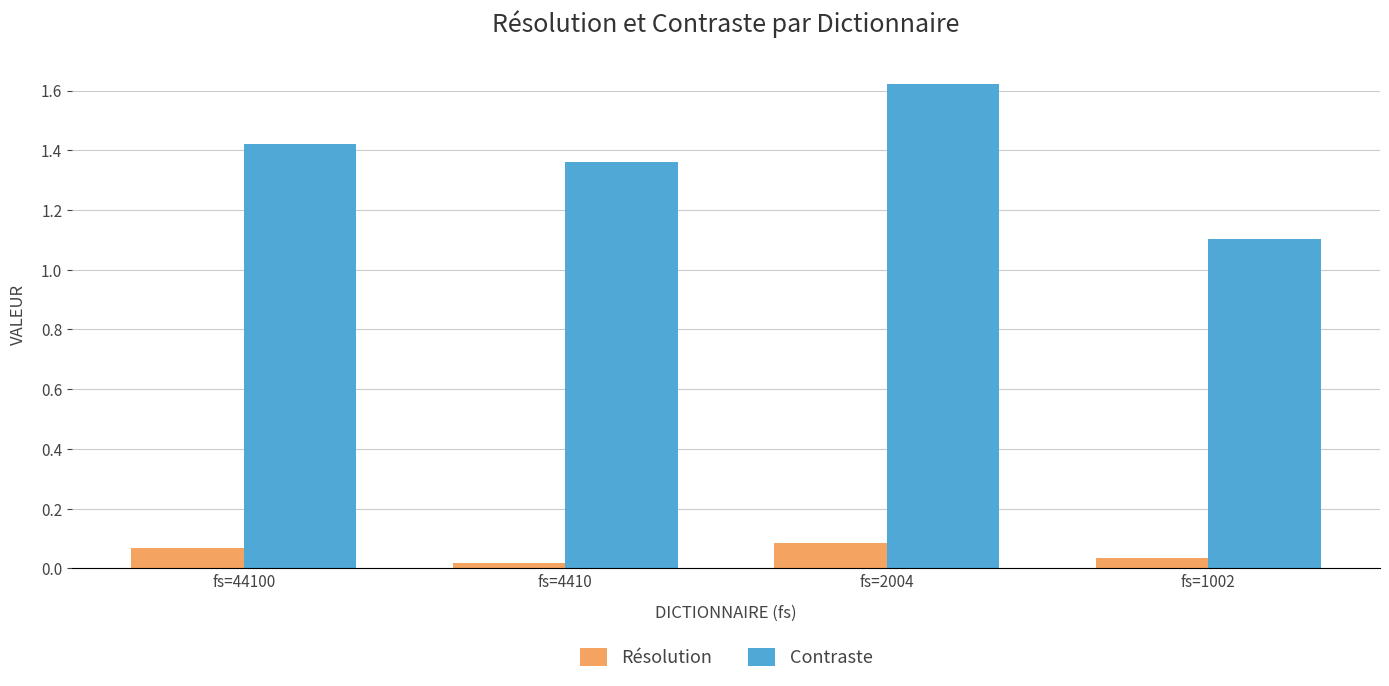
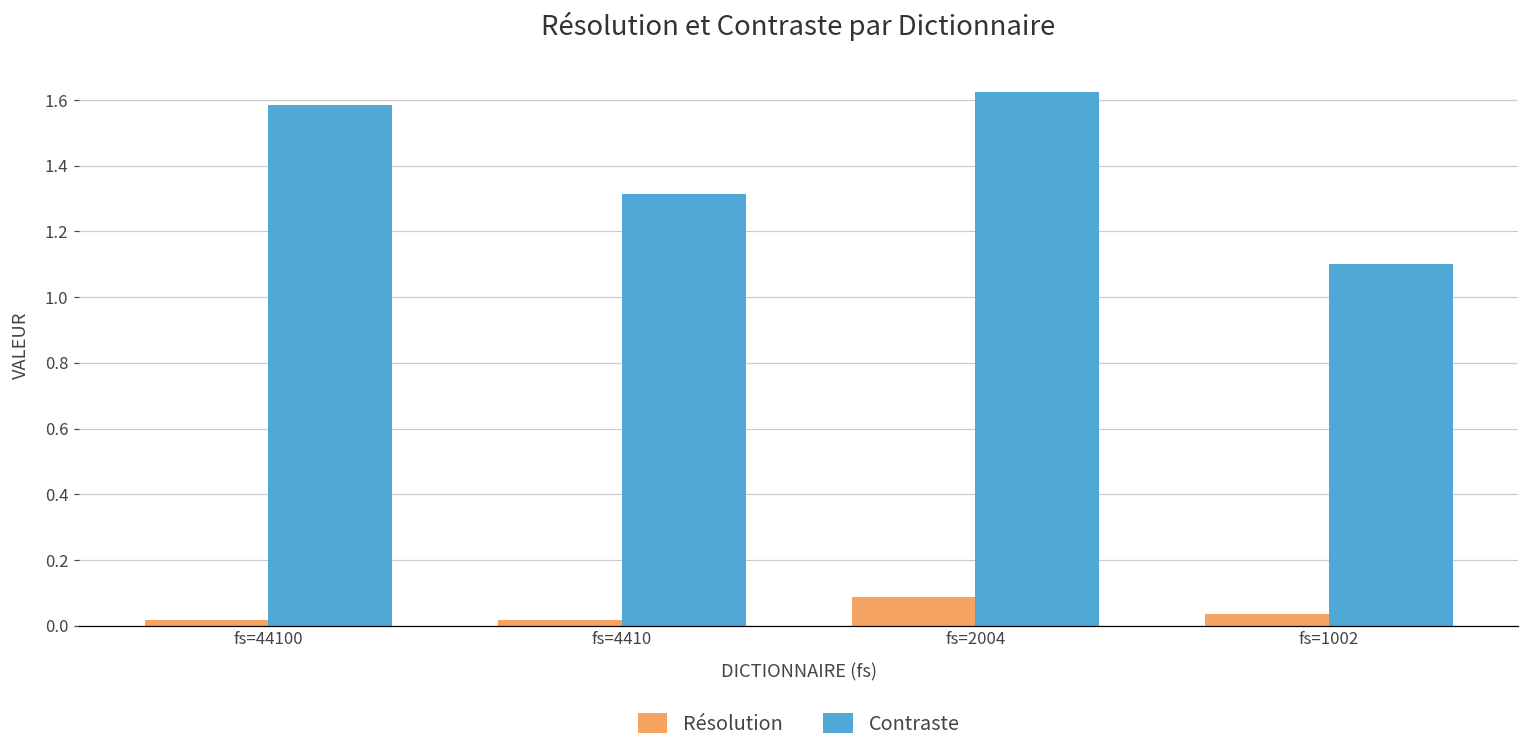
  {
    "Résolution": {
-     "fs=44100": 0.07,
+     "fs=44100": 0.02,
      "fs=4410": 0.02,
      "fs=2004": 0.09,
      "fs=1002": 0.04
    },
    "Contraste": {
-     "fs=44100": 1.42,
-     "fs=4410": 1.36,
+     "fs=44100": 1.58,
+     "fs=4410": 1.31,
      "fs=2004": 1.62,
      "fs=1002": 1.10
    }
  }
